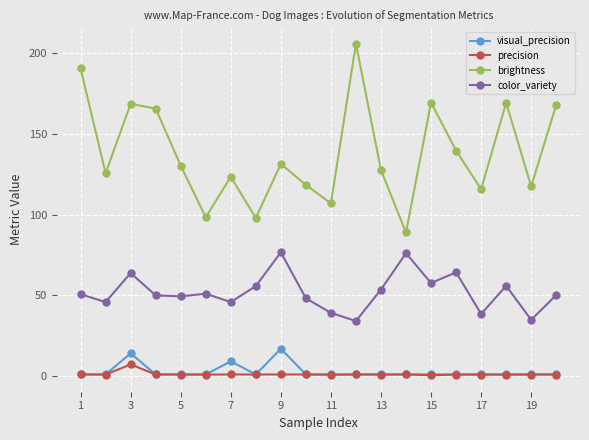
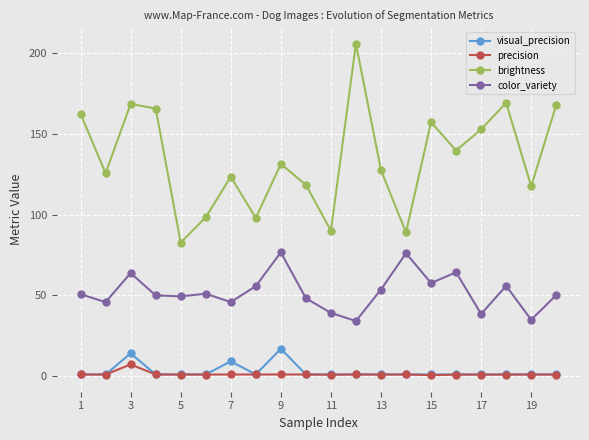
  {
    "visual_precision": {
      "3": 14,
      "7": 9,
      "9": 17
    },
    "precision": {
      "3": 7,
      "7": 1,
      "9": 1
    },
    "brightness": {
-     "1": 191,
+     "1": 163,
      "3": 169,
-     "5": 130,
+     "5": 83,
      "7": 124,
      "9": 132,
-     "11": 107,
+     "11": 90,
      "13": 128,
-     "15": 170,
-     "17": 116,
+     "15": 157,
+     "17": 153,
      "19": 118
    },
    "color_variety": {
      "1": 51,
      "3": 64,
      "5": 49,
      "7": 46,
      "9": 77,
      "11": 39,
      "13": 54,
      "15": 58,
      "17": 38,
      "19": 35
    }
  }
